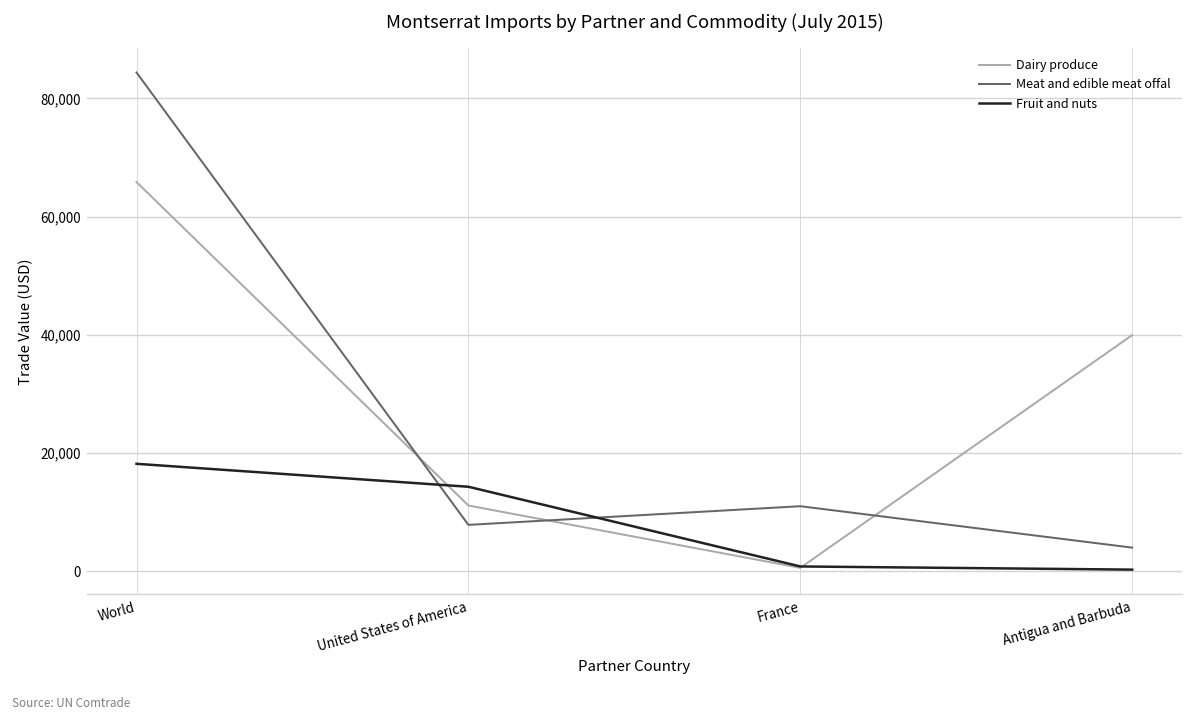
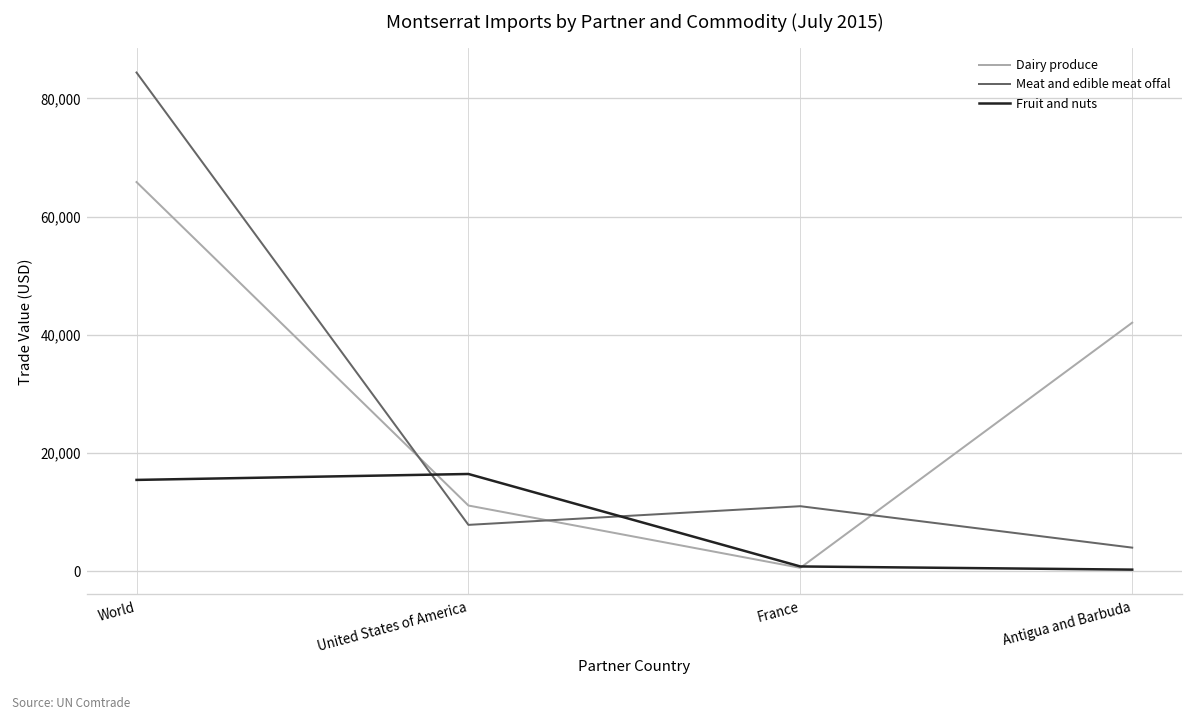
  {
    "Dairy produce": {
      "World": "66,000",
      "United States of America": "11,000",
-     "Antigua and Barbuda": "40,000"
+     "Antigua and Barbuda": "42,000"
    },
    "Meat and edible meat offal": {
      "World": "84,000",
      "United States of America": "8,000",
      "France": "11,000",
      "Antigua and Barbuda": "4,000"
    },
    "Fruit and nuts": {
-     "World": "18,000",
-     "United States of America": "14,000",
+     "World": "15,000",
+     "United States of America": "16,000",
      "Antigua and Barbuda": "0"
    }
  }
